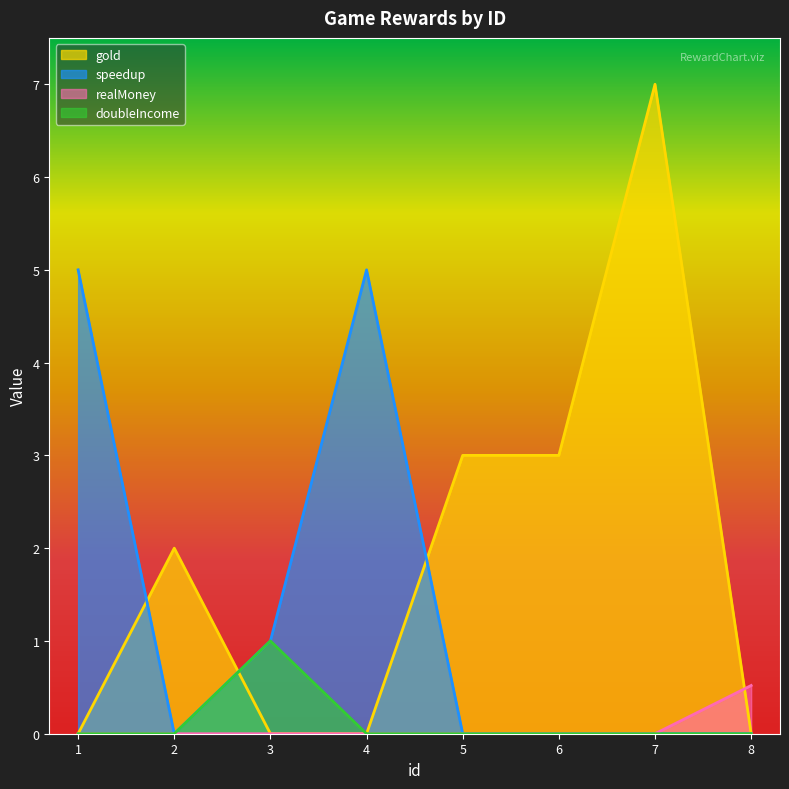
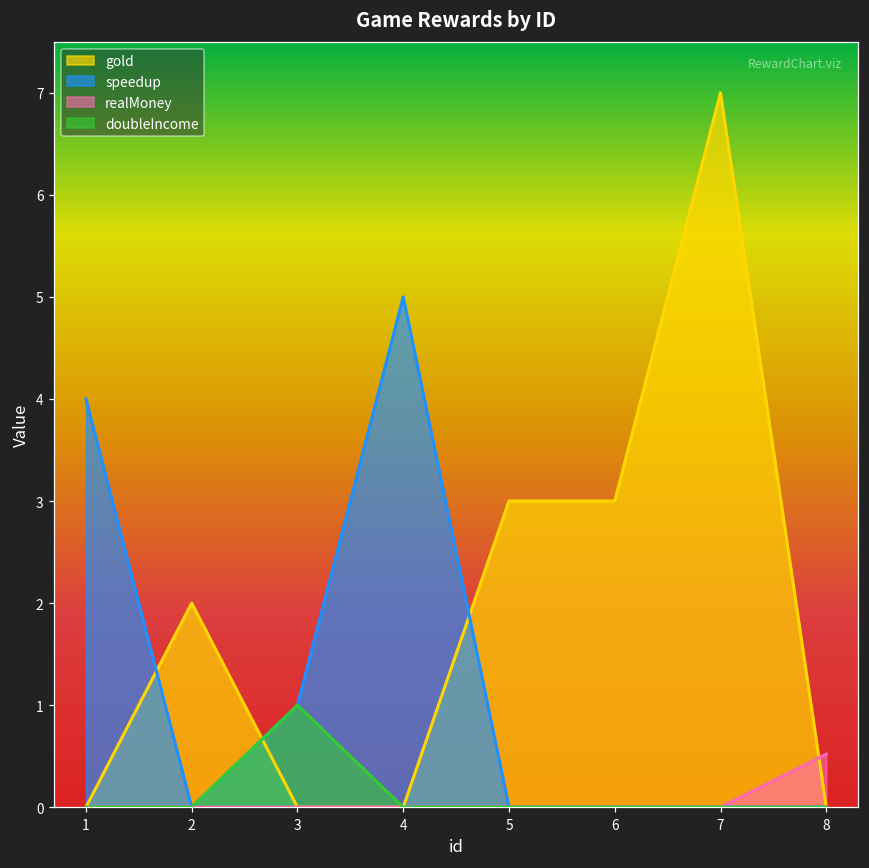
  {
    "gold": {
      "2": 2,
      "5": 3,
      "6": 3,
      "7": 7
    },
    "speedup": {
-     "1": 5,
+     "1": 4,
      "4": 5
    },
    "realMoney": {
      "8": 0.5
    }
  }
